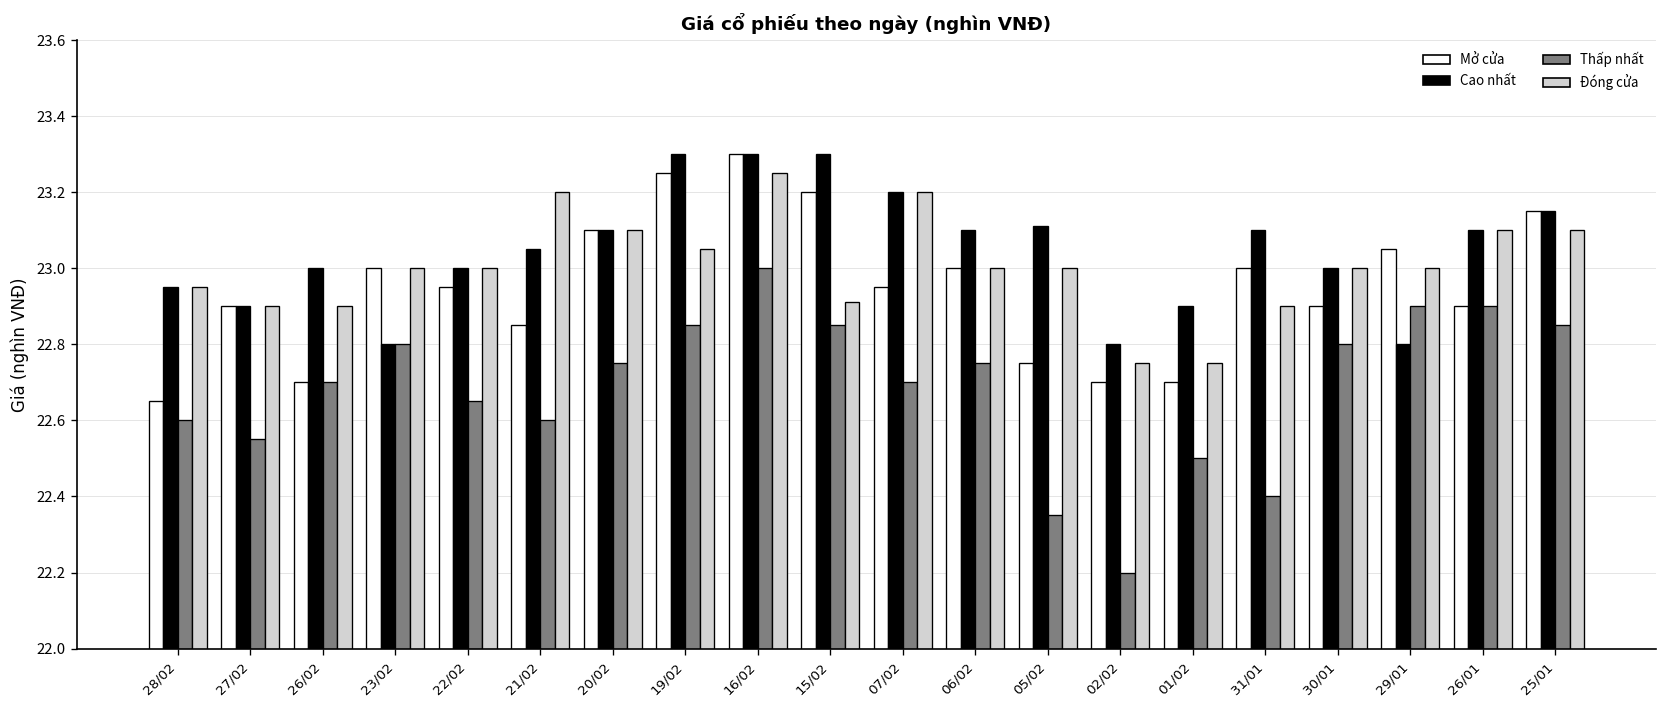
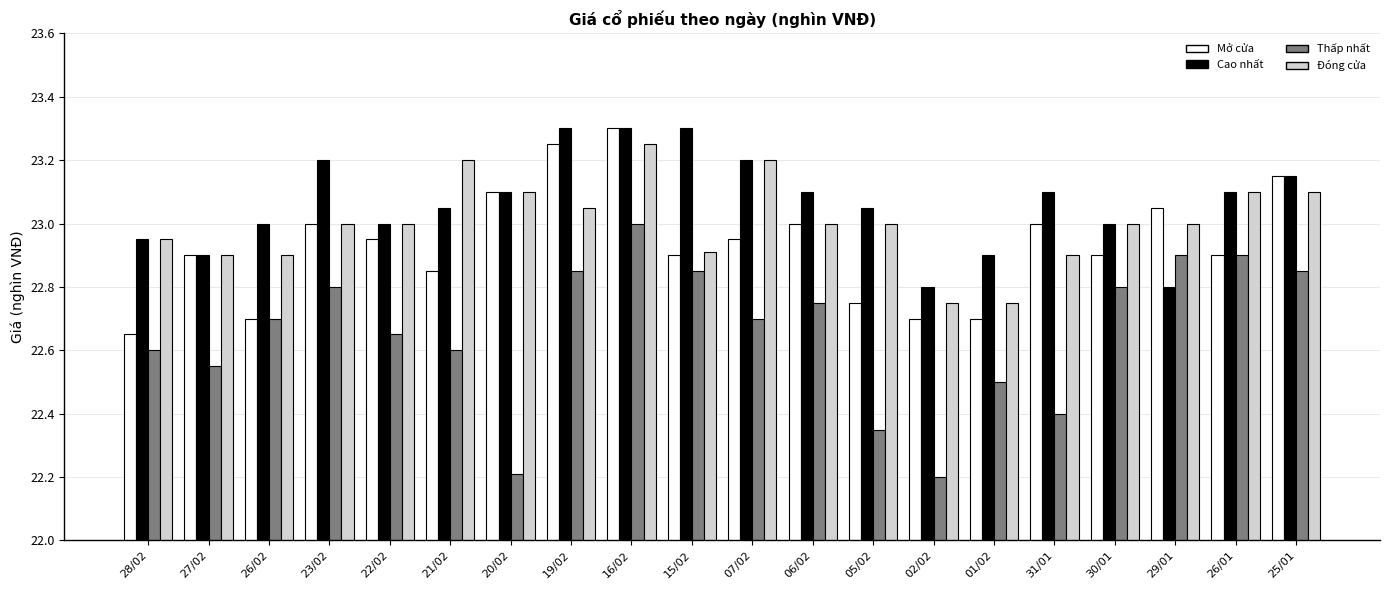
  {
    "Mở cửa": {
      "28/02": 22.65,
      "27/02": 22.9,
      "26/02": 22.7,
      "23/02": 23.0,
      "22/02": 22.95,
      "21/02": 22.85,
      "20/02": 23.1,
      "19/02": 23.25,
      "16/02": 23.3,
-     "15/02": 23.2,
+     "15/02": 22.9,
      "07/02": 22.95,
      "06/02": 23.0,
      "05/02": 22.75,
      "02/02": 22.7,
      "01/02": 22.7,
      "31/01": 23.0,
      "30/01": 22.9,
      "29/01": 23.05,
      "26/01": 22.9,
      "25/01": 23.15
    },
    "Cao nhất": {
      "28/02": 22.95,
      "27/02": 22.90,
      "26/02": 23.00,
-     "23/02": 22.8,
+     "23/02": 23.2,
      "22/02": 23.00,
      "21/02": 23.05,
      "20/02": 23.10,
      "19/02": 23.30,
      "16/02": 23.30,
      "15/02": 23.30,
      "07/02": 23.20,
      "06/02": 23.10,
-     "05/02": 23.11,
+     "05/02": 23.05,
      "02/02": 22.80,
      "01/02": 22.90,
      "31/01": 23.10,
      "30/01": 23.00,
      "29/01": 22.80,
      "26/01": 23.10,
      "25/01": 23.15
    },
    "Thấp nhất": {
      "28/02": 22.60,
      "27/02": 22.55,
      "26/02": 22.70,
      "23/02": 22.80,
      "22/02": 22.65,
      "21/02": 22.60,
-     "20/02": 22.75,
+     "20/02": 22.21,
      "19/02": 22.85,
      "16/02": 23.00,
      "15/02": 22.85,
      "07/02": 22.70,
      "06/02": 22.75,
      "05/02": 22.35,
      "02/02": 22.20,
      "01/02": 22.50,
      "31/01": 22.40,
      "30/01": 22.80,
      "29/01": 22.90,
      "26/01": 22.90,
      "25/01": 22.85
    },
    "Đóng cửa": {
      "28/02": 22.95,
      "27/02": 22.90,
      "26/02": 22.90,
      "23/02": 23.00,
      "22/02": 23.00,
      "21/02": 23.20,
      "20/02": 23.10,
      "19/02": 23.05,
      "16/02": 23.25,
      "15/02": 22.91,
      "07/02": 23.20,
      "06/02": 23.00,
      "05/02": 23.00,
      "02/02": 22.75,
      "01/02": 22.75,
      "31/01": 22.90,
      "30/01": 23.00,
      "29/01": 23.00,
      "26/01": 23.10,
      "25/01": 23.10
    }
  }
